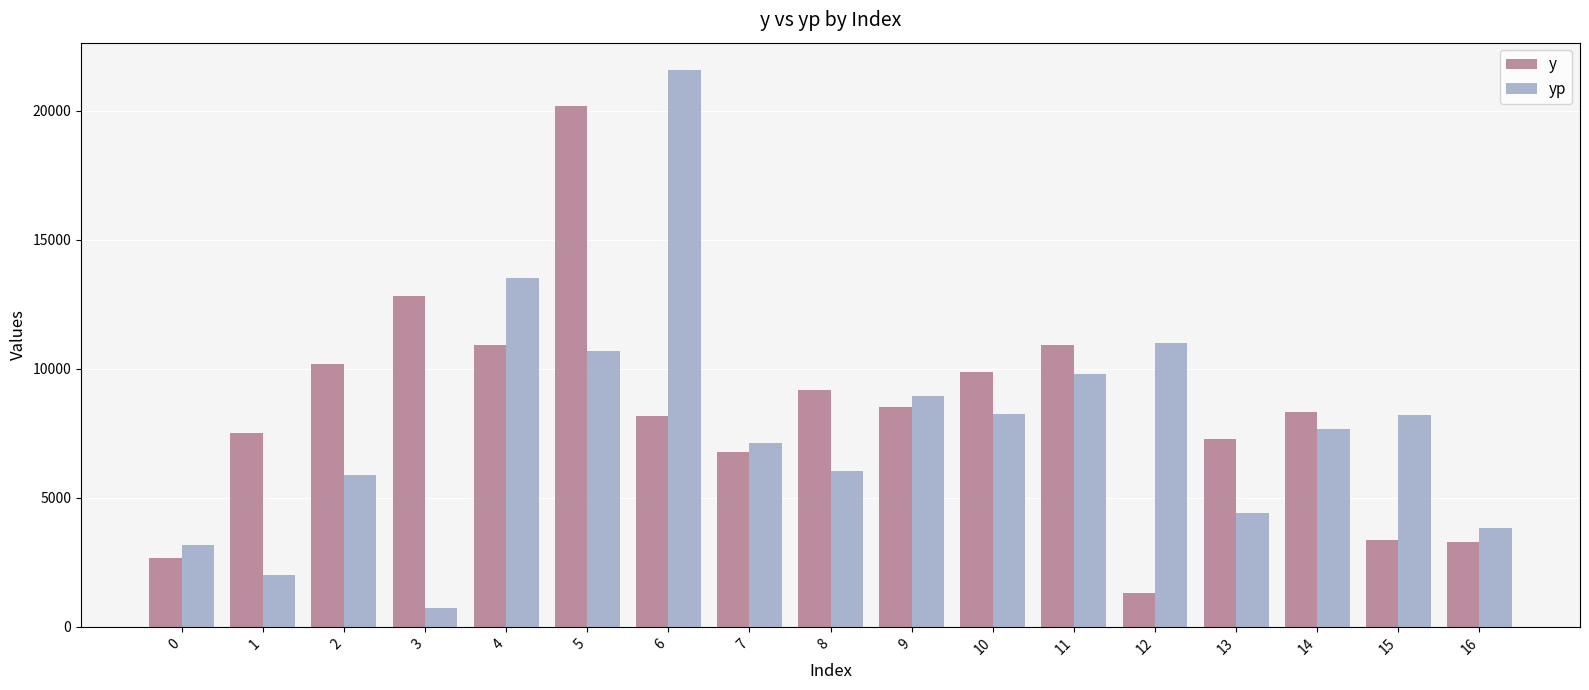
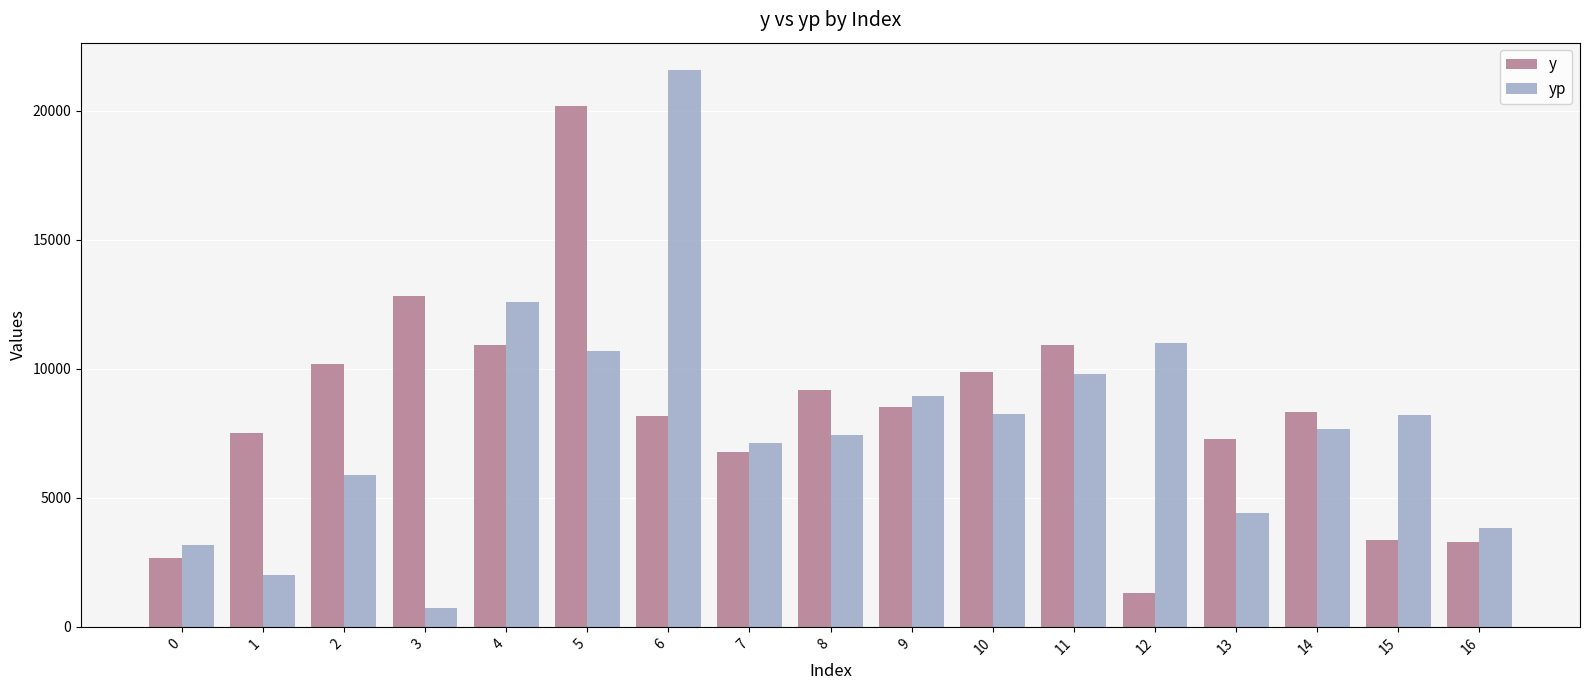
  {
    "y": {
      "0": 2700,
      "1": 7500,
      "2": 10200,
      "3": 12800,
      "4": 10900,
      "5": 20200,
      "6": 8200,
      "7": 6800,
      "8": 9200,
      "9": 8500,
      "10": 9900,
      "11": 10900,
      "12": 1300,
      "13": 7300,
      "14": 8300,
      "15": 3400,
      "16": 3300
    },
    "yp": {
      "0": 3200,
      "1": 2000,
      "2": 5900,
      "3": 700,
-     "4": 13500,
+     "4": 12600,
      "5": 10700,
      "6": 21600,
      "7": 7100,
-     "8": 6000,
+     "8": 7400,
      "9": 9000,
      "10": 8300,
      "11": 9800,
      "12": 11000,
      "13": 4400,
      "14": 7600,
      "15": 8200,
      "16": 3800
    }
  }
